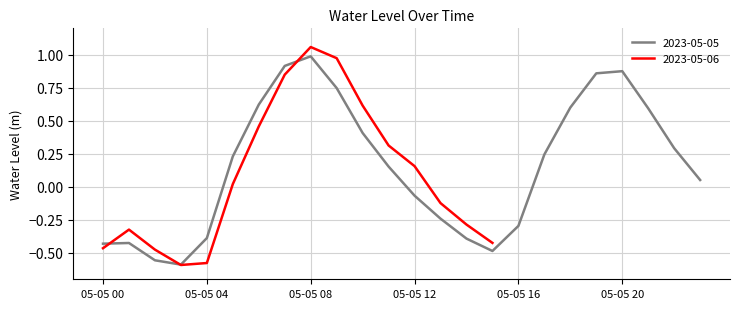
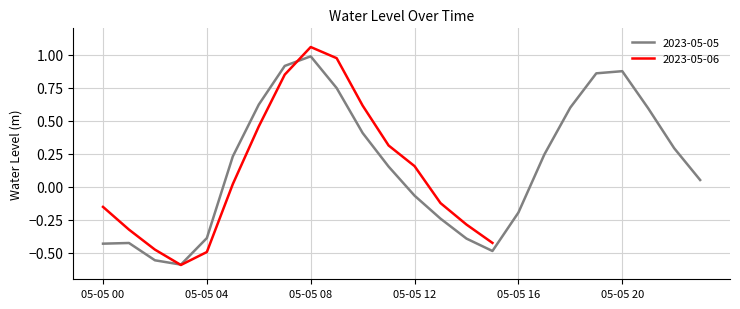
  {
    "2023-05-05": {
      "05-05 00": -0.43,
      "05-05 04": -0.39,
      "05-05 08": 0.99,
      "05-05 12": -0.07,
-     "05-05 16": -0.30,
+     "05-05 16": -0.19,
      "05-05 20": 0.88
    },
    "2023-05-06": {
-     "05-05 00": -0.46,
-     "05-05 04": -0.58,
+     "05-05 00": -0.15,
+     "05-05 04": -0.49,
      "05-05 08": 1.06,
      "05-05 12": 0.16
    }
  }
